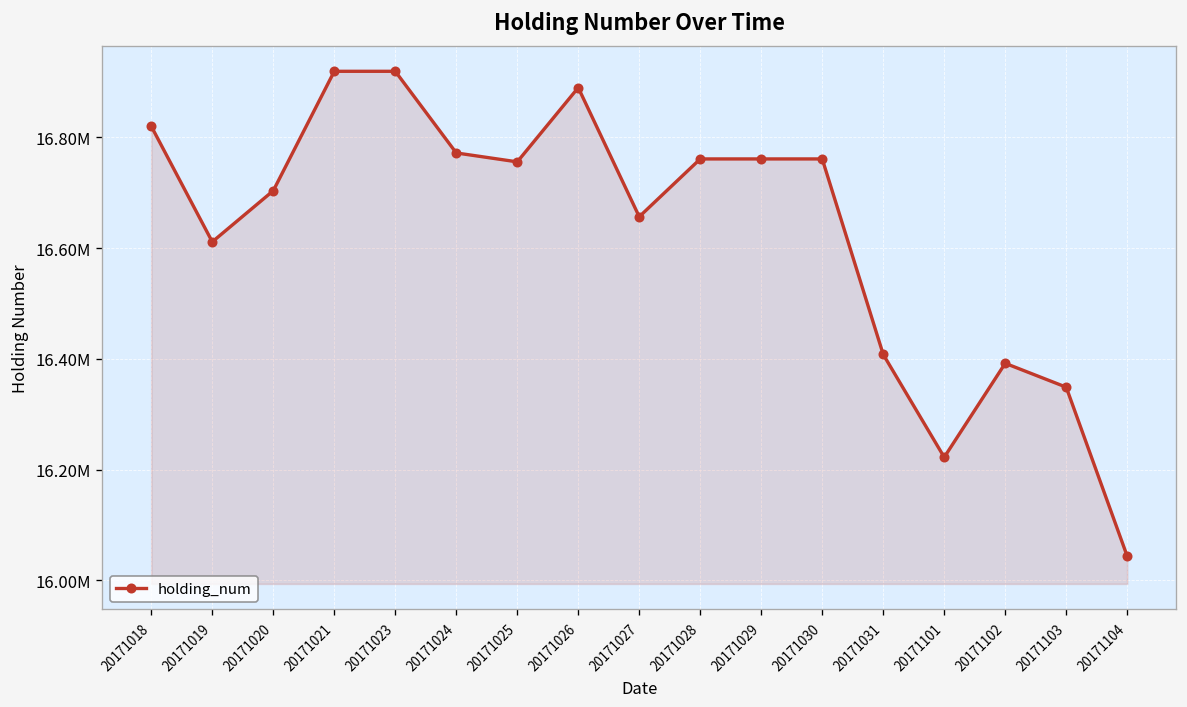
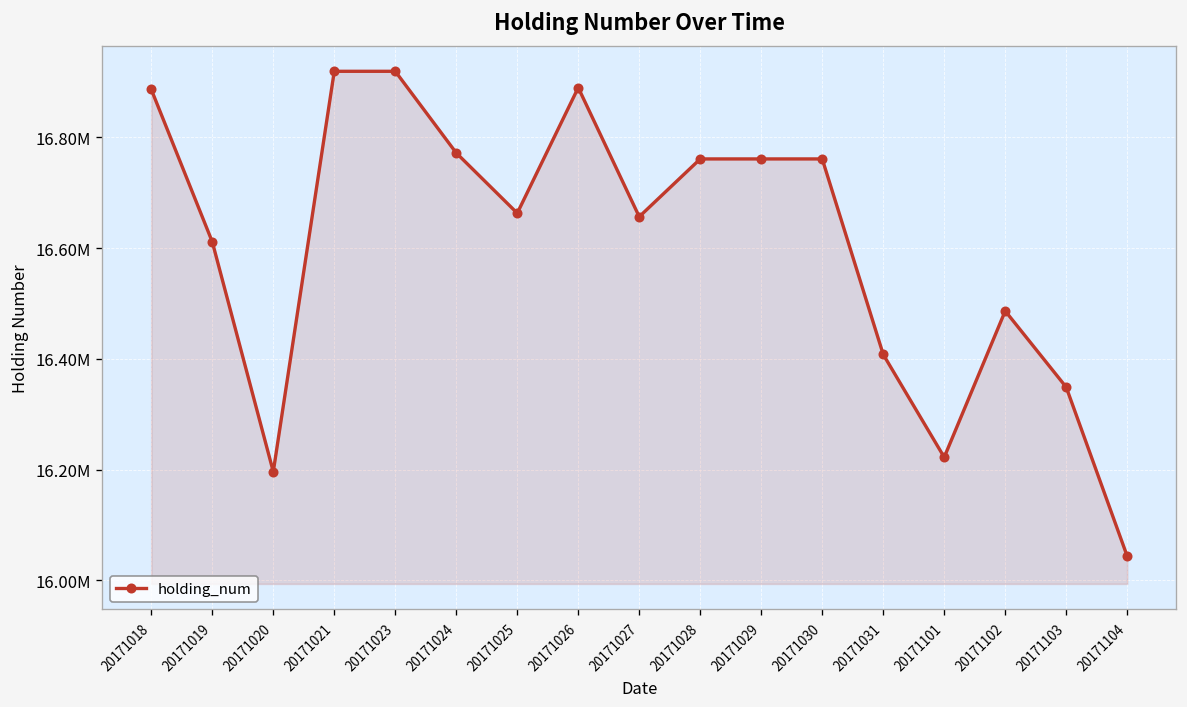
  {
-   "20171018": 16820000,
+   "20171018": 16890000,
    "20171019": 16610000,
-   "20171020": 16700000,
+   "20171020": 16200000,
    "20171021": 16920000,
    "20171023": 16920000,
    "20171024": 16770000,
-   "20171025": 16760000,
+   "20171025": 16660000,
    "20171026": 16890000,
    "20171027": 16660000,
    "20171028": 16760000,
    "20171029": 16760000,
    "20171030": 16760000,
    "20171031": 16410000,
    "20171101": 16220000,
-   "20171102": 16390000,
+   "20171102": 16490000,
    "20171103": 16350000,
    "20171104": 16040000
  }
